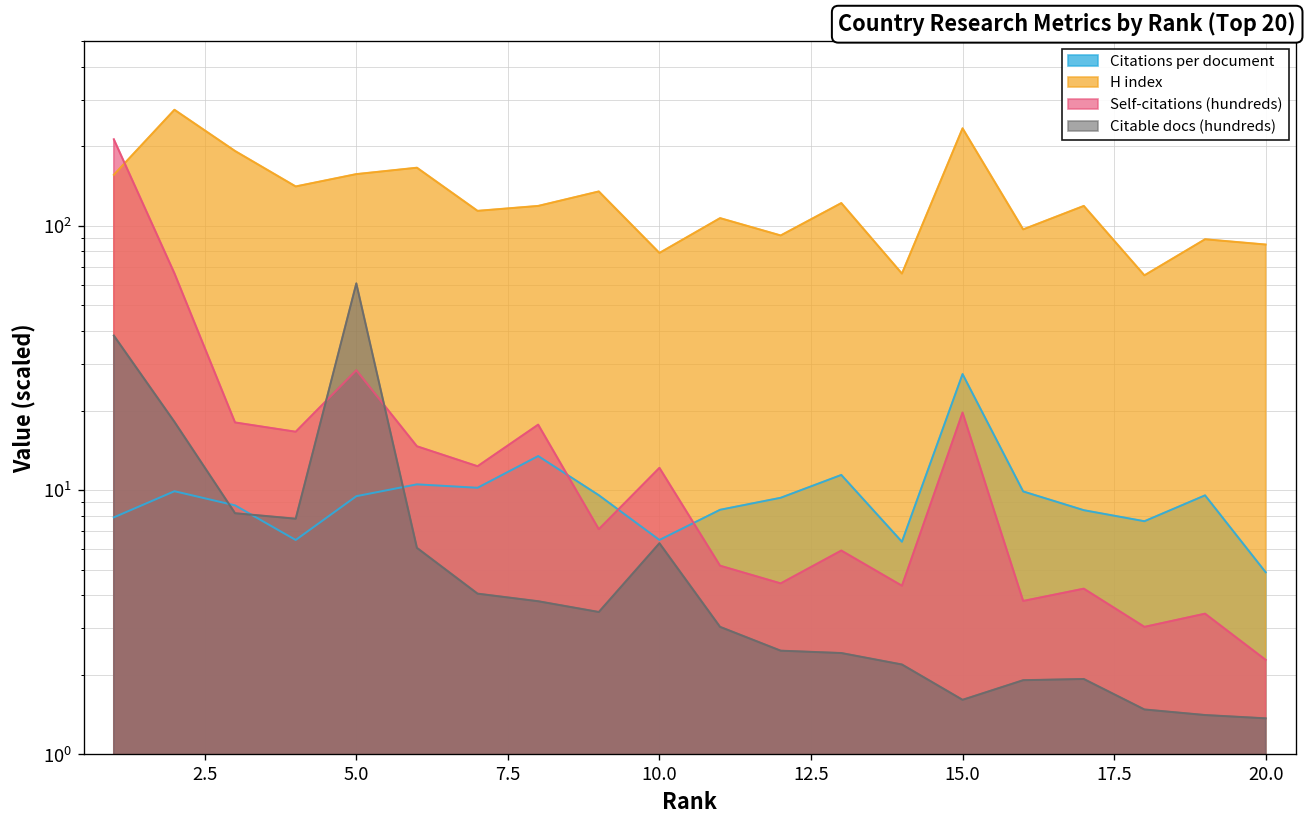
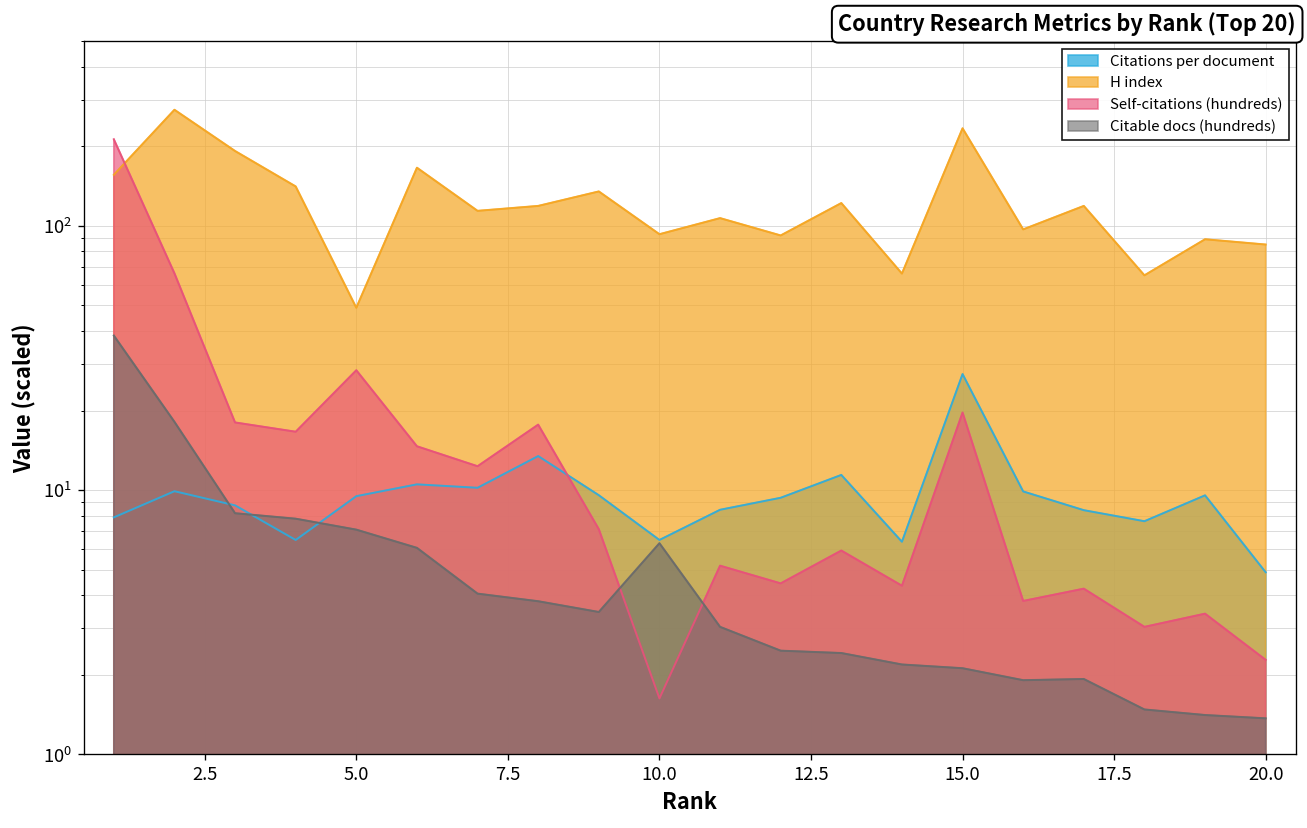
  {
    "Citations per document": {
      "5.0": 9.5,
      "10.0": 6.5,
      "15.0": 28,
      "20.0": 4.9
    },
    "H index": {
-     "5.0": 160,
-     "10.0": 79,
+     "5.0": 49,
+     "10.0": 93,
      "15.0": 230,
      "20.0": 85
    },
    "Self-citations (hundreds)": {
      "5.0": 28,
-     "10.0": 12,
+     "10.0": 1.6,
      "15.0": 20,
      "20.0": 2.3
    },
    "Citable docs (hundreds)": {
-     "5.0": 61,
+     "5.0": 7.1,
      "10.0": 6.3,
-     "15.0": 1.6,
+     "15.0": 2.1,
      "20.0": 1.4
    }
  }
